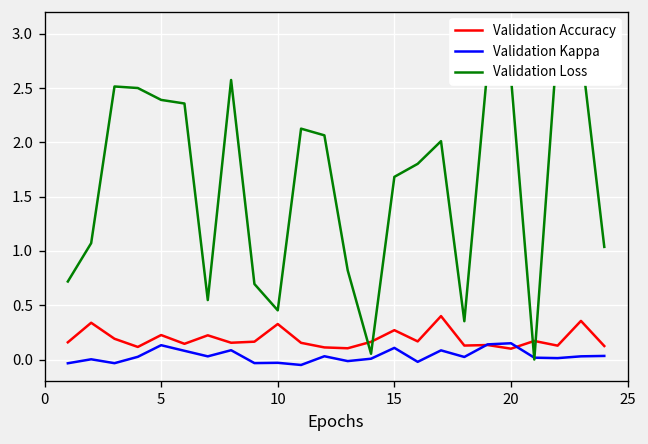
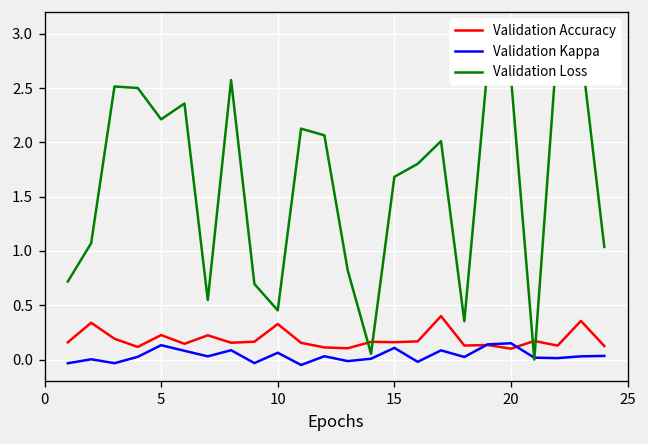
  {
    "Validation Accuracy": {
      "5": 0.2,
      "10": 0.3,
-     "15": 0.3,
+     "15": 0.2,
      "20": 0.1
    },
    "Validation Kappa": {
      "5": 0.1,
-     "10": 0.0,
+     "10": 0.1,
      "15": 0.1,
      "20": 0.2
    },
    "Validation Loss": {
-     "5": 2.4,
+     "5": 2.2,
      "10": 0.5,
      "15": 1.7
    }
  }
